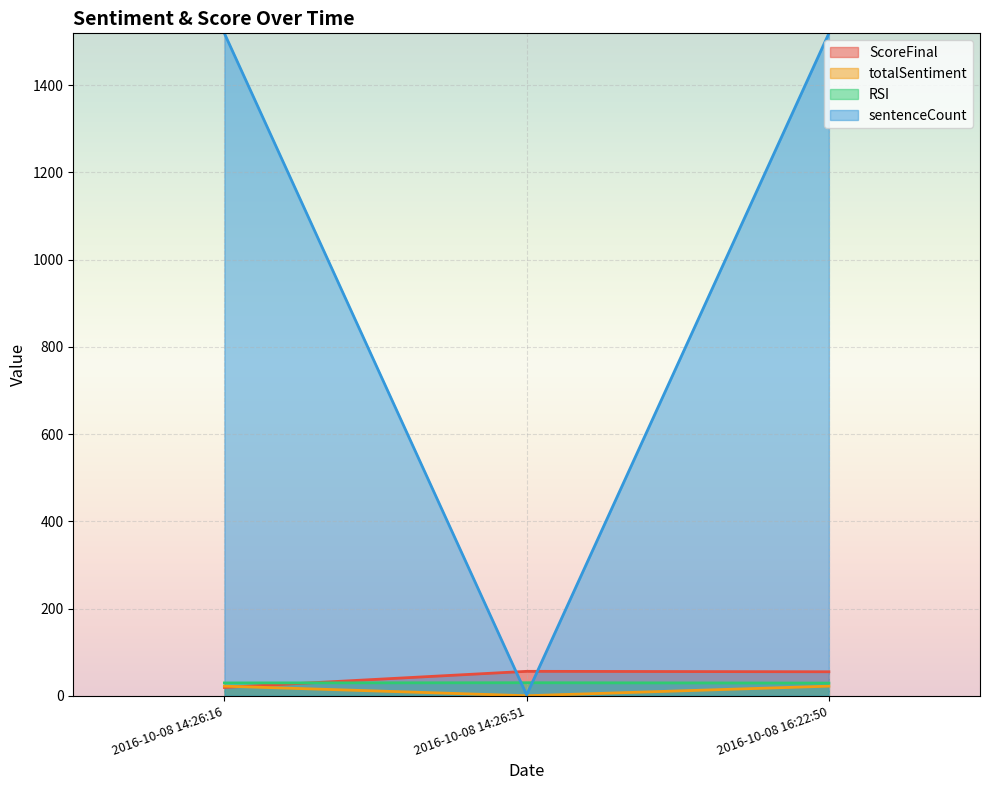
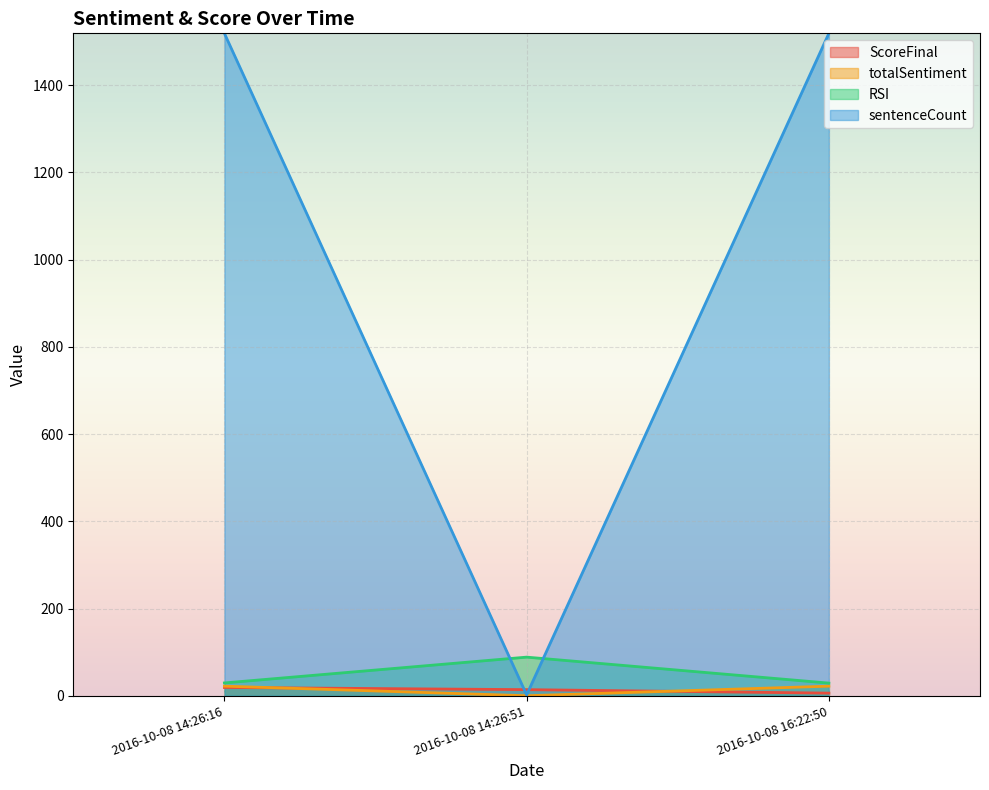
  {
    "ScoreFinal": {
-     "2016-10-08 14:26:51": 60,
-     "2016-10-08 16:22:50": 60
+     "2016-10-08 14:26:51": 10,
+     "2016-10-08 16:22:50": 10
    },
    "totalSentiment": {
      "2016-10-08 16:22:50": 20
    },
    "RSI": {
      "2016-10-08 14:26:16": 30,
-     "2016-10-08 14:26:51": 30,
+     "2016-10-08 14:26:51": 90,
      "2016-10-08 16:22:50": 30
    },
    "sentenceCount": {
      "2016-10-08 14:26:16": 1520,
      "2016-10-08 16:22:50": 1520
    }
  }
